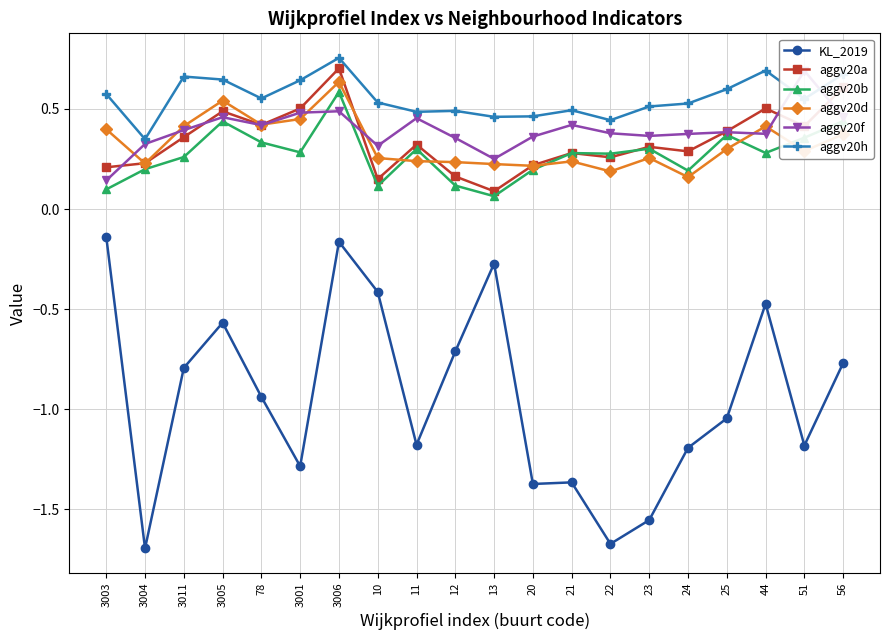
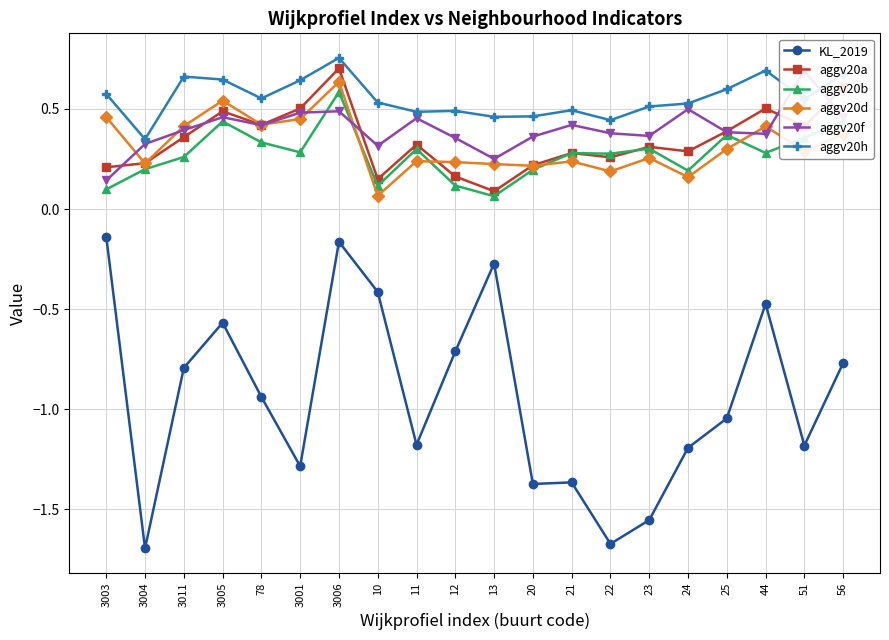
  {
    "aggv20a": {
      "3003": 0.21,
      "3011": 0.36,
      "3005": 0.49,
      "3001": 0.50,
      "3006": 0.70,
      "10": 0.15,
      "11": 0.32,
      "12": 0.16,
      "13": 0.09,
      "22": 0.26,
      "24": 0.29,
      "44": 0.50
    },
    "aggv20b": {
      "3003": 0.10,
      "3004": 0.20,
      "3011": 0.26,
      "3005": 0.44,
      "78": 0.33,
      "3001": 0.28,
      "3006": 0.58,
      "10": 0.12,
      "11": 0.30,
      "12": 0.12,
      "13": 0.06,
      "20": 0.20,
      "22": 0.28,
      "24": 0.19,
      "25": 0.37,
      "44": 0.28
    },
    "aggv20d": {
-     "3003": 0.40,
+     "3003": 0.46,
      "3011": 0.41,
      "3005": 0.54,
      "3001": 0.45,
      "3006": 0.64,
-     "10": 0.25,
+     "10": 0.07,
      "11": 0.24,
      "12": 0.23,
      "13": 0.22,
      "21": 0.24,
      "22": 0.19,
      "23": 0.26,
      "24": 0.16,
      "25": 0.30,
      "44": 0.41
    },
    "aggv20f": {
      "3003": 0.14,
      "3004": 0.33,
      "3011": 0.39,
      "3005": 0.46,
      "3001": 0.48,
      "3006": 0.49,
      "10": 0.32,
      "11": 0.45,
      "12": 0.36,
      "13": 0.25,
      "20": 0.36,
      "21": 0.42,
      "22": 0.38,
      "23": 0.37,
-     "24": 0.38,
+     "24": 0.50,
      "44": 0.38
    }
  }
